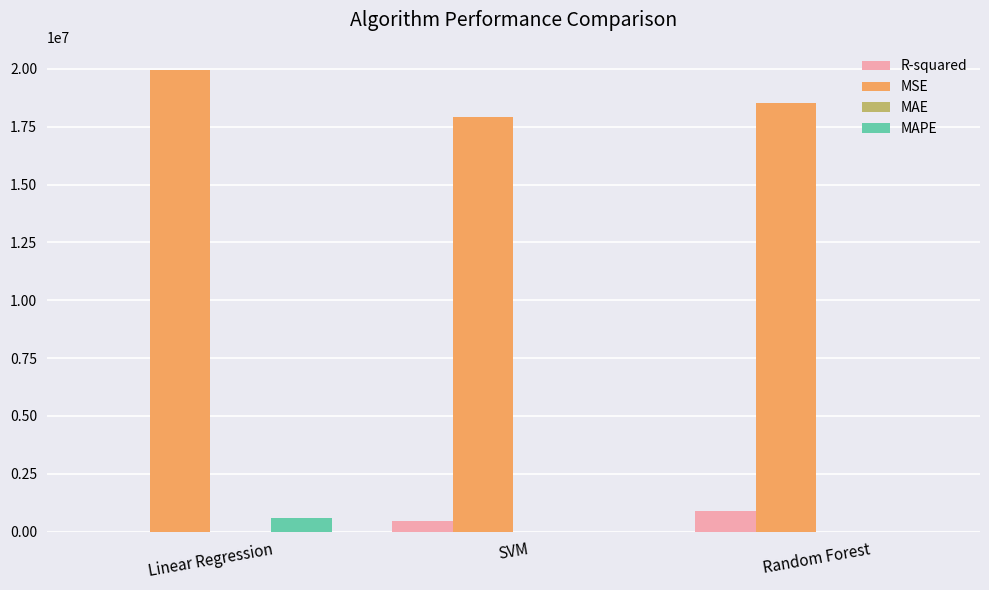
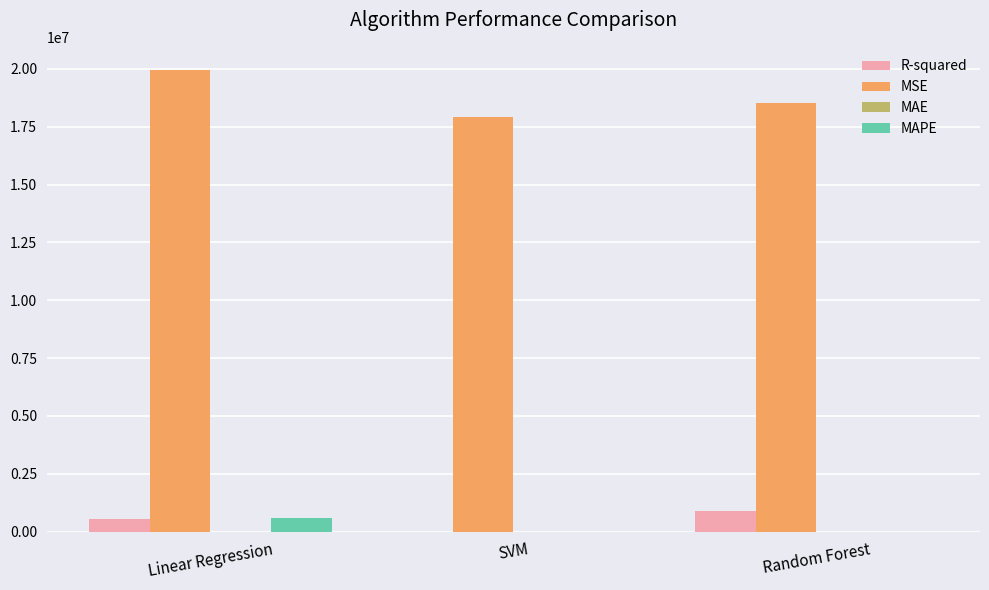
  {
    "R-squared": {
-     "Linear Regression": 0,
-     "SVM": 400000,
+     "Linear Regression": 600000,
+     "SVM": 0,
      "Random Forest": 900000
    },
    "MAPE": {
      "Linear Regression": 600000
    }
  }
